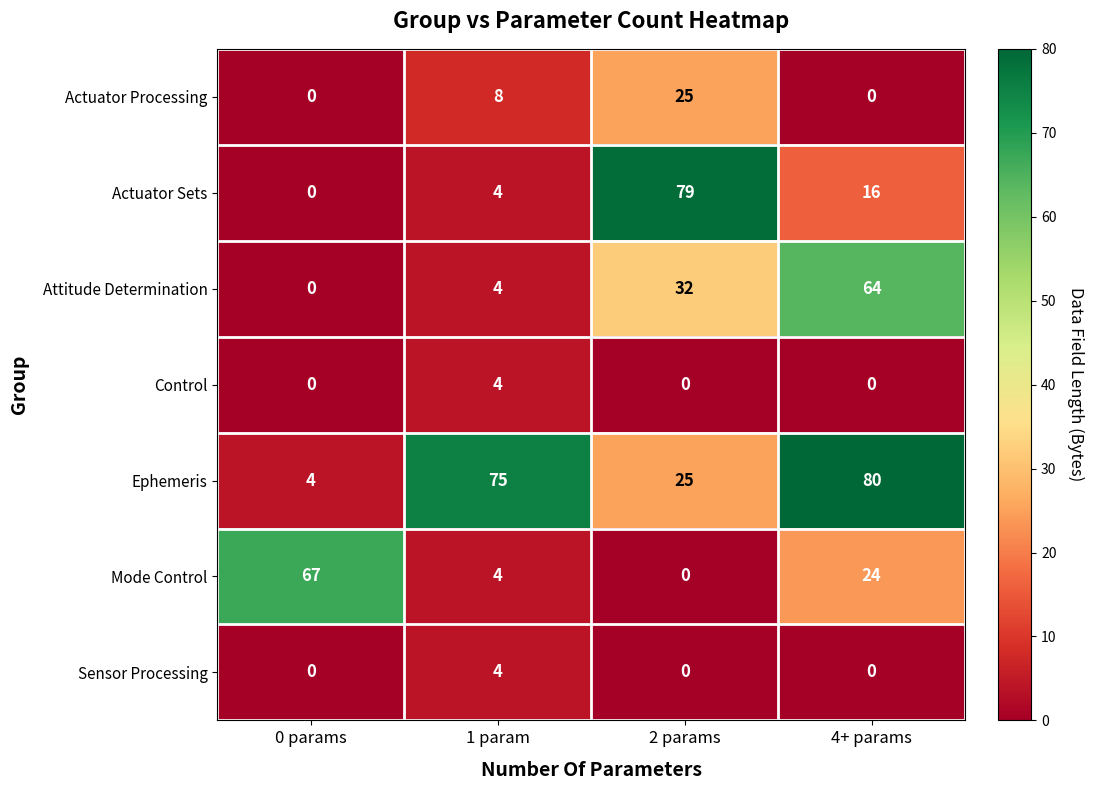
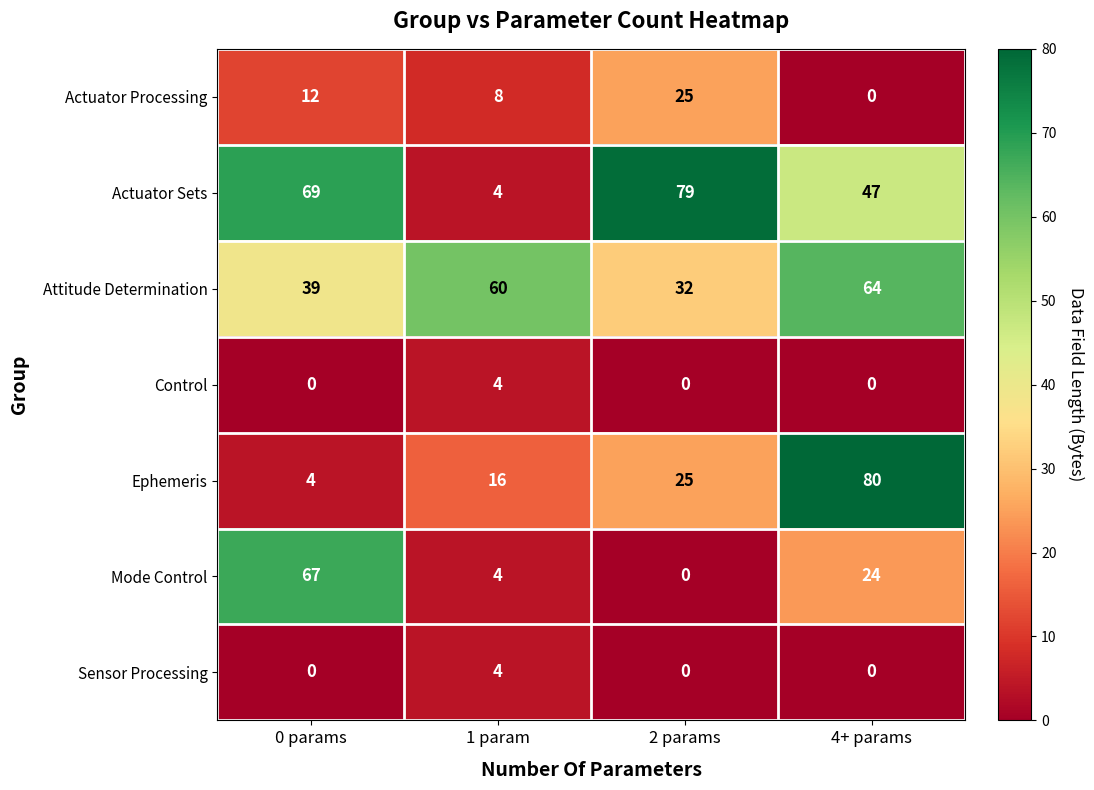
  {
    "Actuator Processing": {
-     "0 params": 0,
+     "0 params": 12,
      "1 param": 8,
      "2 params": 25,
      "4+ params": 0
    },
    "Actuator Sets": {
-     "0 params": 0,
+     "0 params": 69,
      "1 param": 4,
      "2 params": 79,
-     "4+ params": 16
+     "4+ params": 47
    },
    "Attitude Determination": {
-     "0 params": 0,
-     "1 param": 4,
+     "0 params": 39,
+     "1 param": 60,
      "2 params": 32,
      "4+ params": 64
    },
    "Control": {
      "0 params": 0,
      "1 param": 4,
      "2 params": 0,
      "4+ params": 0
    },
    "Ephemeris": {
      "0 params": 4,
-     "1 param": 75,
+     "1 param": 16,
      "2 params": 25,
      "4+ params": 80
    },
    "Mode Control": {
      "0 params": 67,
      "1 param": 4,
      "2 params": 0,
      "4+ params": 24
    },
    "Sensor Processing": {
      "0 params": 0,
      "1 param": 4,
      "2 params": 0,
      "4+ params": 0
    }
  }
